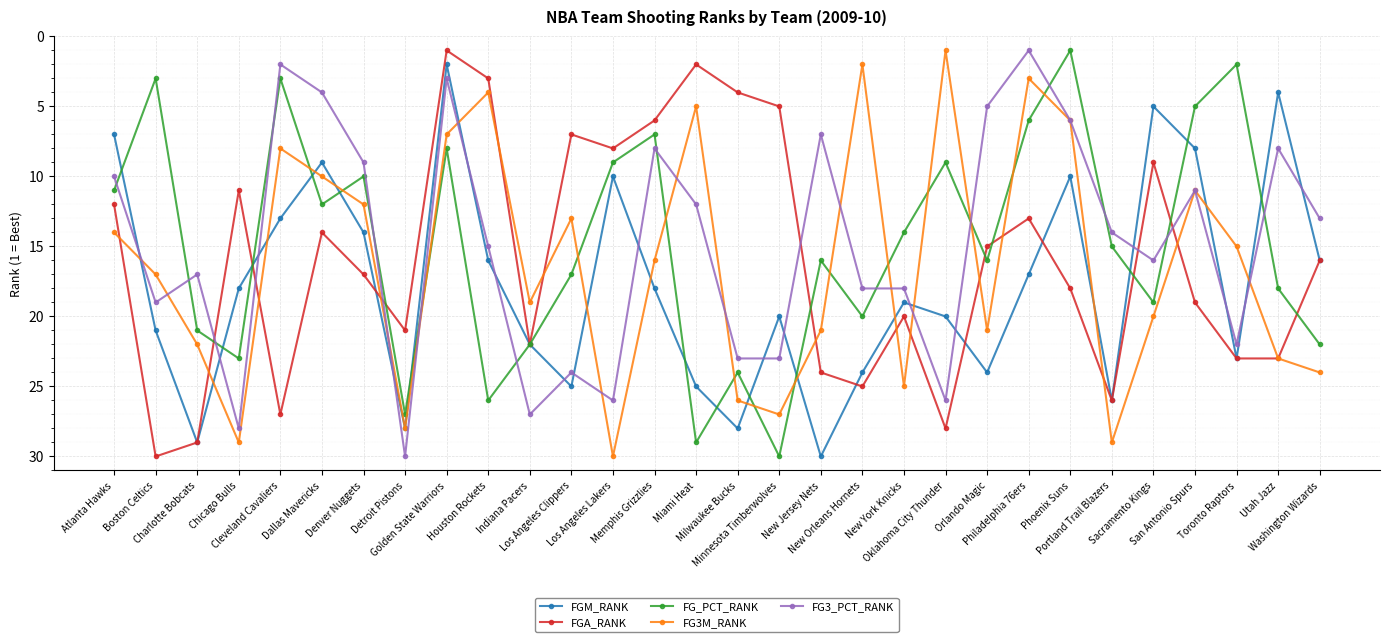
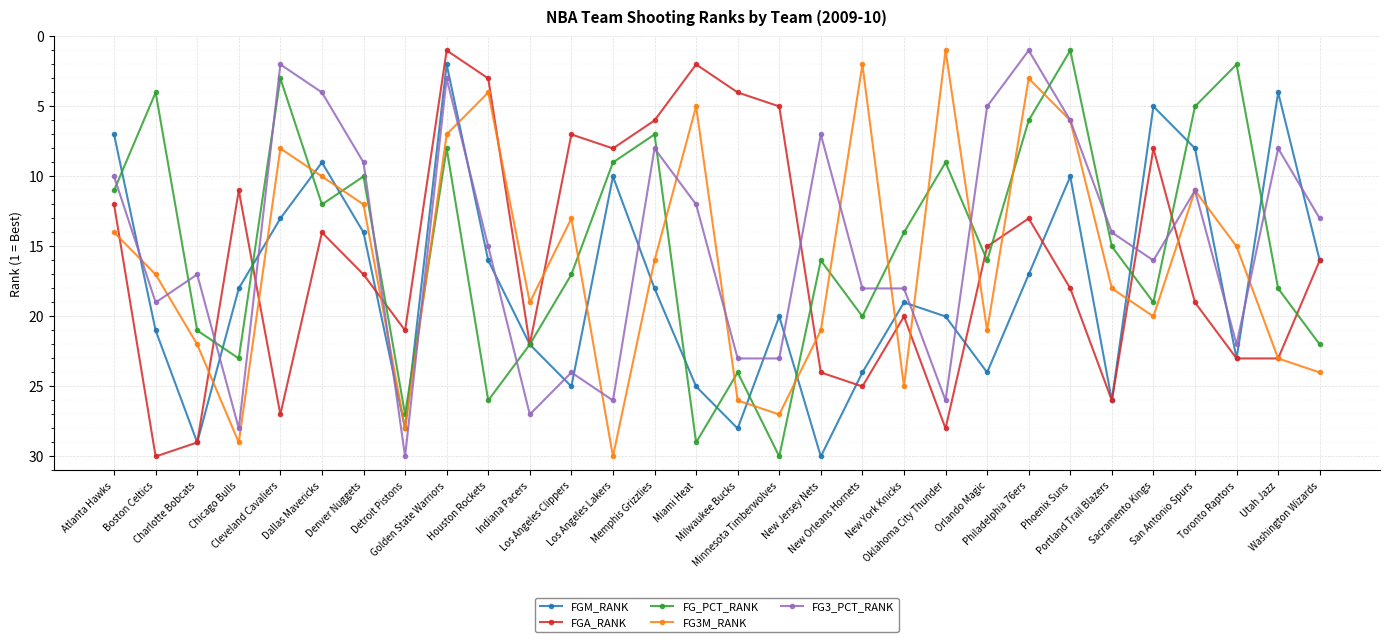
  {
    "FGM_RANK": {
      "Atlanta Hawks": 7,
      "Boston Celtics": 21,
      "Chicago Bulls": 18,
      "Cleveland Cavaliers": 13,
      "Dallas Mavericks": 9,
      "Denver Nuggets": 14,
      "Golden State Warriors": 2,
      "Houston Rockets": 16,
      "Los Angeles Clippers": 25,
      "Los Angeles Lakers": 10,
      "Memphis Grizzlies": 18,
      "Miami Heat": 25,
      "Milwaukee Bucks": 28,
      "Minnesota Timberwolves": 20,
      "New Jersey Nets": 30,
      "New Orleans Hornets": 24,
      "New York Knicks": 19,
      "Oklahoma City Thunder": 20,
      "Orlando Magic": 24,
      "Philadelphia 76ers": 17,
      "Phoenix Suns": 10,
      "Sacramento Kings": 5,
      "San Antonio Spurs": 8,
      "Utah Jazz": 4
    },
    "FGA_RANK": {
      "Atlanta Hawks": 12,
      "Boston Celtics": 30,
      "Chicago Bulls": 11,
      "Cleveland Cavaliers": 27,
      "Dallas Mavericks": 14,
      "Denver Nuggets": 17,
      "Detroit Pistons": 21,
      "Golden State Warriors": 1,
      "Houston Rockets": 3,
      "Los Angeles Clippers": 7,
      "Los Angeles Lakers": 8,
      "Memphis Grizzlies": 6,
      "Miami Heat": 2,
      "Milwaukee Bucks": 4,
      "Minnesota Timberwolves": 5,
      "New Jersey Nets": 24,
      "New Orleans Hornets": 25,
      "New York Knicks": 20,
      "Oklahoma City Thunder": 28,
      "Orlando Magic": 15,
      "Philadelphia 76ers": 13,
      "Phoenix Suns": 18,
-     "Sacramento Kings": 9,
+     "Sacramento Kings": 8,
      "San Antonio Spurs": 19
    },
    "FG_PCT_RANK": {
      "Atlanta Hawks": 11,
-     "Boston Celtics": 3,
+     "Boston Celtics": 4,
      "Charlotte Bobcats": 21,
      "Chicago Bulls": 23,
      "Cleveland Cavaliers": 3,
      "Dallas Mavericks": 12,
      "Denver Nuggets": 10,
      "Detroit Pistons": 27,
      "Golden State Warriors": 8,
      "Houston Rockets": 26,
      "Los Angeles Clippers": 17,
      "Los Angeles Lakers": 9,
      "Memphis Grizzlies": 7,
      "Miami Heat": 29,
      "Milwaukee Bucks": 24,
      "Minnesota Timberwolves": 30,
      "New Jersey Nets": 16,
      "New Orleans Hornets": 20,
      "New York Knicks": 14,
      "Oklahoma City Thunder": 9,
      "Orlando Magic": 16,
      "Philadelphia 76ers": 6,
      "Phoenix Suns": 1,
      "Portland Trail Blazers": 15,
      "Sacramento Kings": 19,
      "San Antonio Spurs": 5,
      "Toronto Raptors": 2,
      "Utah Jazz": 18,
      "Washington Wizards": 22
    },
    "FG3M_RANK": {
      "Atlanta Hawks": 14,
      "Boston Celtics": 17,
      "Charlotte Bobcats": 22,
      "Chicago Bulls": 29,
      "Cleveland Cavaliers": 8,
      "Dallas Mavericks": 10,
      "Denver Nuggets": 12,
      "Golden State Warriors": 7,
      "Houston Rockets": 4,
      "Indiana Pacers": 19,
      "Los Angeles Clippers": 13,
      "Los Angeles Lakers": 30,
      "Memphis Grizzlies": 16,
      "Miami Heat": 5,
      "Milwaukee Bucks": 26,
      "Minnesota Timberwolves": 27,
      "New Jersey Nets": 21,
      "New Orleans Hornets": 2,
      "New York Knicks": 25,
      "Oklahoma City Thunder": 1,
      "Orlando Magic": 21,
      "Philadelphia 76ers": 3,
-     "Portland Trail Blazers": 29,
+     "Portland Trail Blazers": 18,
      "Sacramento Kings": 20,
      "Toronto Raptors": 15,
      "Washington Wizards": 24
    },
    "FG3_PCT_RANK": {
      "Atlanta Hawks": 10,
      "Boston Celtics": 19,
      "Charlotte Bobcats": 17,
      "Chicago Bulls": 28,
      "Cleveland Cavaliers": 2,
      "Dallas Mavericks": 4,
      "Denver Nuggets": 9,
      "Detroit Pistons": 30,
      "Golden State Warriors": 3,
      "Houston Rockets": 15,
      "Indiana Pacers": 27,
      "Los Angeles Clippers": 24,
      "Los Angeles Lakers": 26,
      "Memphis Grizzlies": 8,
      "Miami Heat": 12,
      "Milwaukee Bucks": 23,
      "Minnesota Timberwolves": 23,
      "New Jersey Nets": 7,
      "New Orleans Hornets": 18,
      "New York Knicks": 18,
      "Oklahoma City Thunder": 26,
      "Orlando Magic": 5,
      "Philadelphia 76ers": 1,
      "Portland Trail Blazers": 14,
      "Sacramento Kings": 16,
      "Toronto Raptors": 22,
      "Utah Jazz": 8,
      "Washington Wizards": 13
    }
  }
